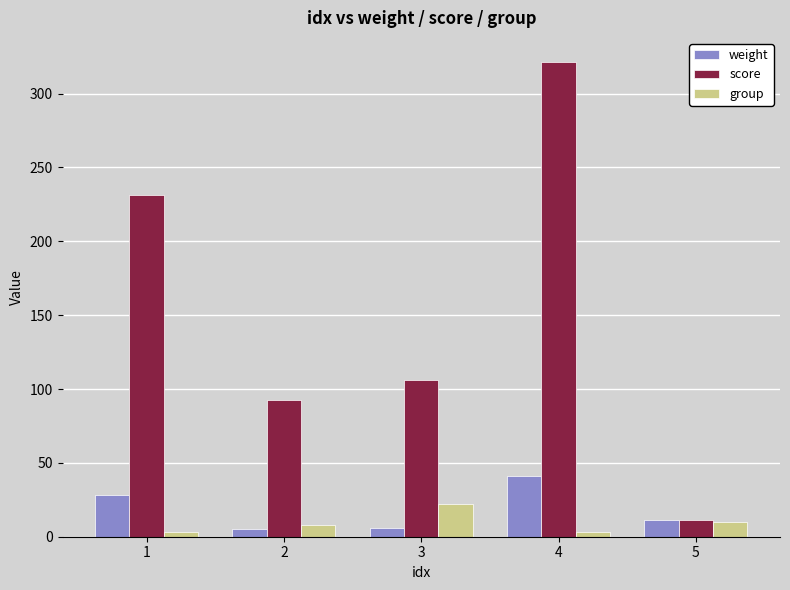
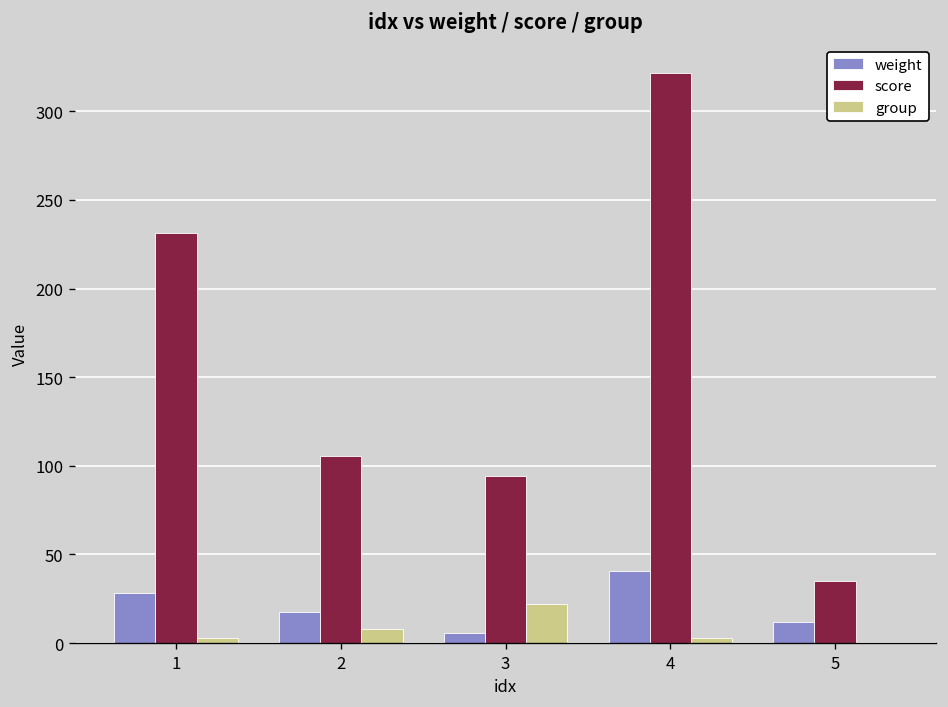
  {
    "weight": {
      "1": 29,
-     "2": 6,
+     "2": 17,
      "3": 6,
      "4": 41,
      "5": 12
    },
    "score": {
      "1": 231,
-     "2": 93,
-     "3": 106,
+     "2": 106,
+     "3": 94,
      "4": 322,
-     "5": 12
+     "5": 35
    },
    "group": {
      "1": 3,
      "2": 8,
      "3": 22,
      "4": 3,
-     "5": 10
+     "5": 0
    }
  }
